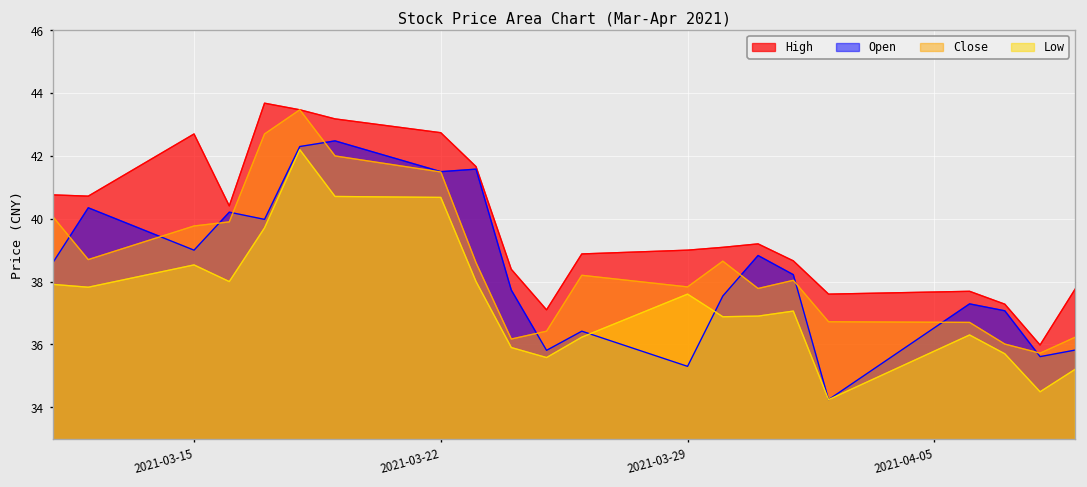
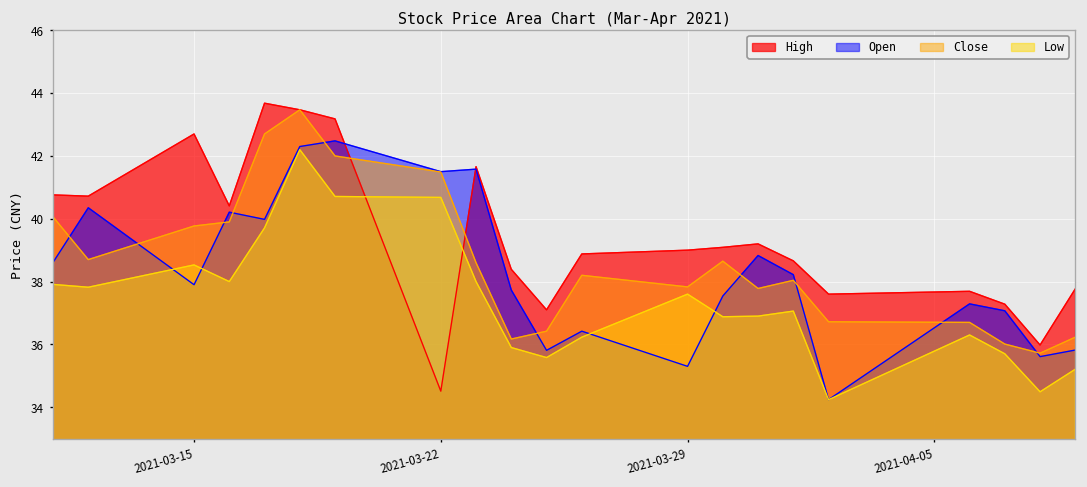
  {
    "High": {
      "2021-03-15": 42.7,
-     "2021-03-22": 42.7,
+     "2021-03-22": 34.5,
      "2021-03-29": 39.0
    },
    "Open": {
-     "2021-03-15": 39.0,
+     "2021-03-15": 37.9,
      "2021-03-29": 35.3
    }
  }
